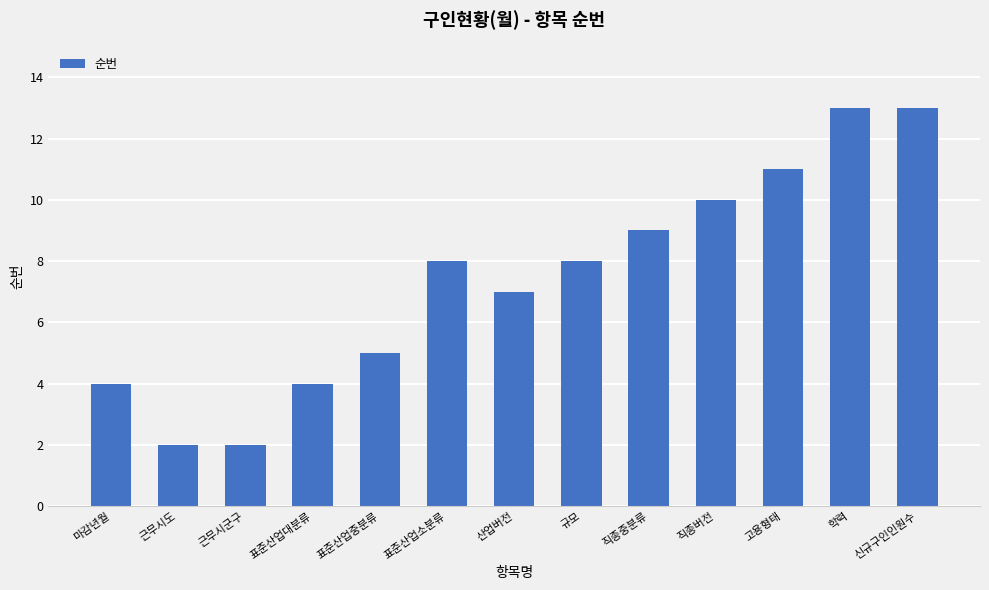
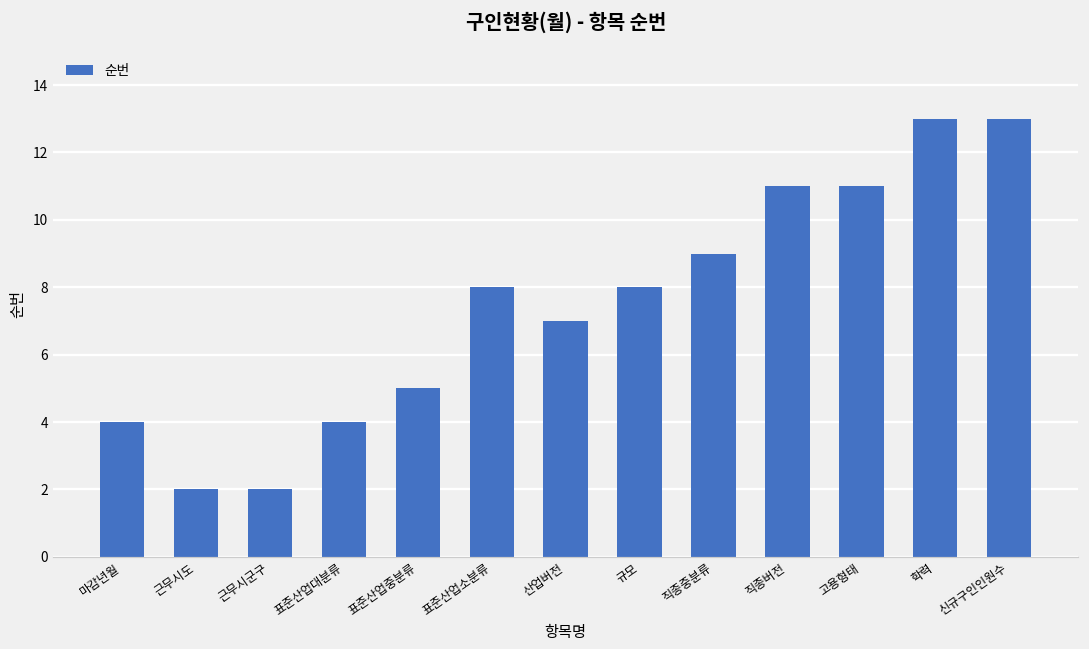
  {
    "마감년월": 4,
    "근무시도": 2,
    "근무시군구": 2,
    "표준산업대분류": 4,
    "표준산업중분류": 5,
    "표준산업소분류": 8,
    "산업버전": 7,
    "규모": 8,
    "직종중분류": 9,
-   "직종버전": 10,
+   "직종버전": 11,
    "고용형태": 11,
    "학력": 13,
    "신규구인인원수": 13
  }
